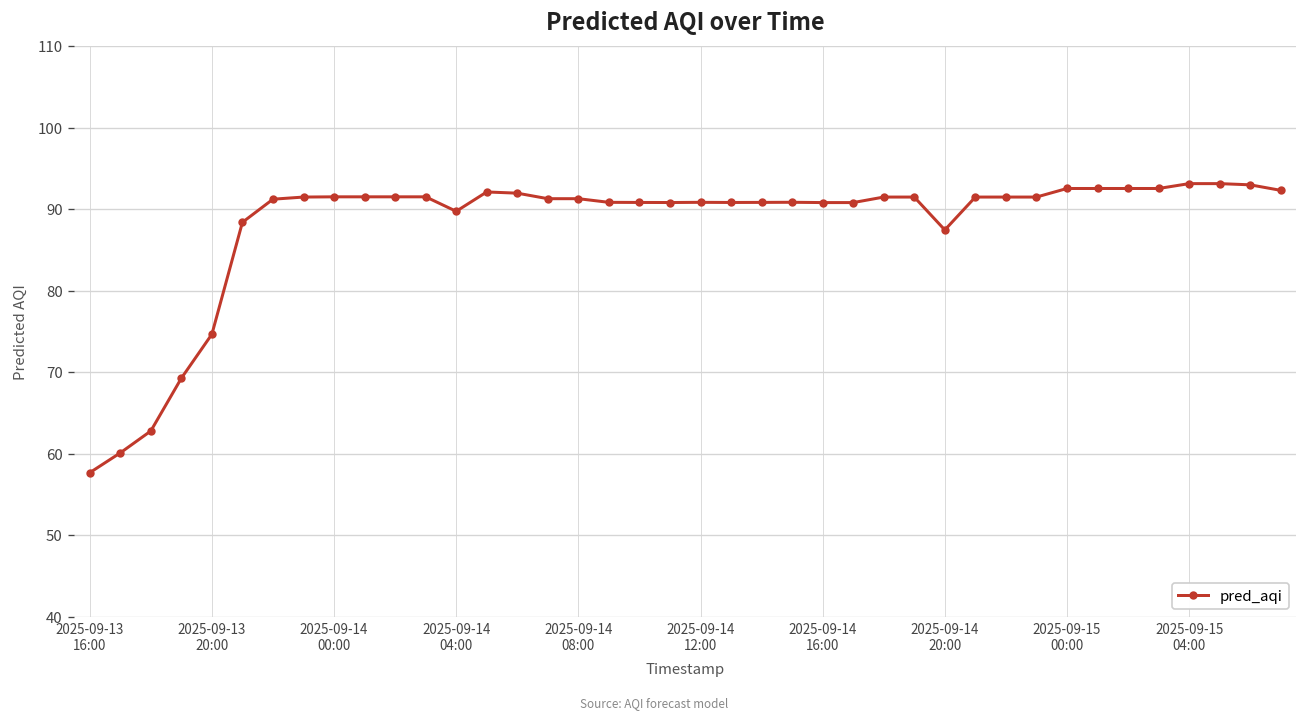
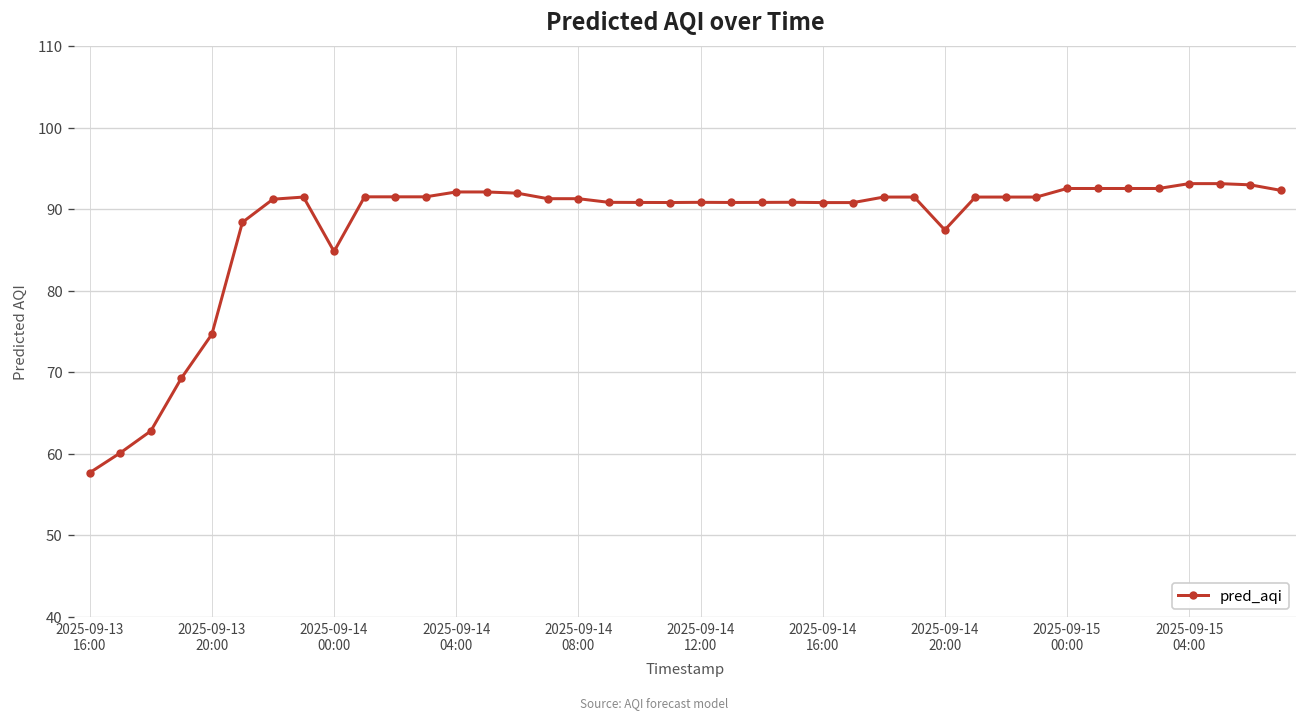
  {
    "2025-09-13 16:00": 58,
    "2025-09-13 20:00": 75,
-   "2025-09-14 00:00": 92,
-   "2025-09-14 04:00": 90,
+   "2025-09-14 00:00": 85,
+   "2025-09-14 04:00": 92,
    "2025-09-14 08:00": 91,
    "2025-09-14 12:00": 91,
    "2025-09-14 16:00": 91,
    "2025-09-14 20:00": 87,
    "2025-09-15 00:00": 93,
    "2025-09-15 04:00": 93
  }
